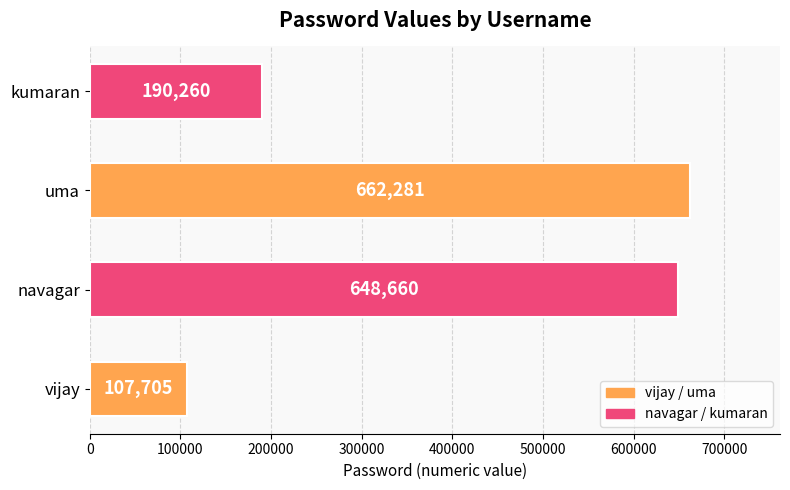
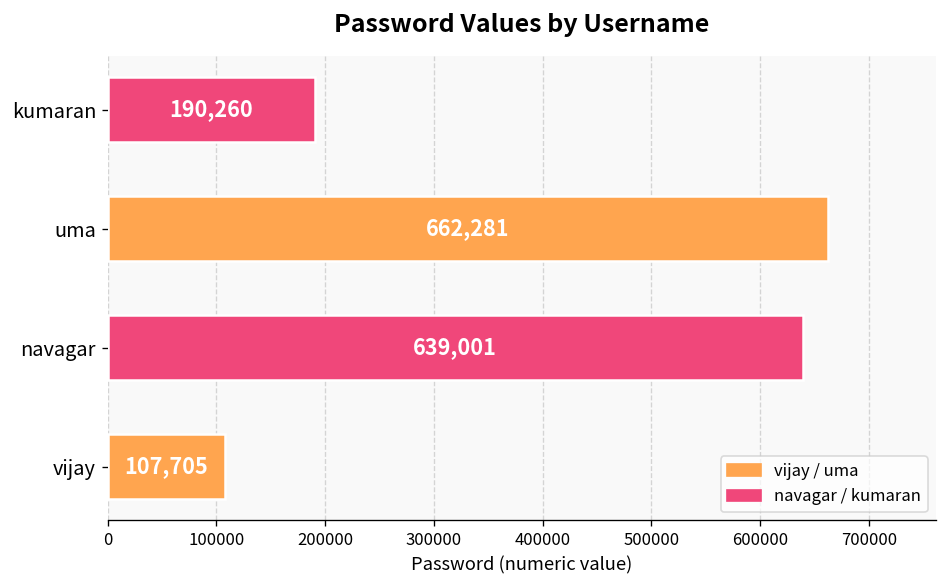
  {
    "kumaran": "190,260",
    "uma": "662,281",
-   "navagar": "648,660",
+   "navagar": "639,001",
    "vijay": "107,705"
  }
